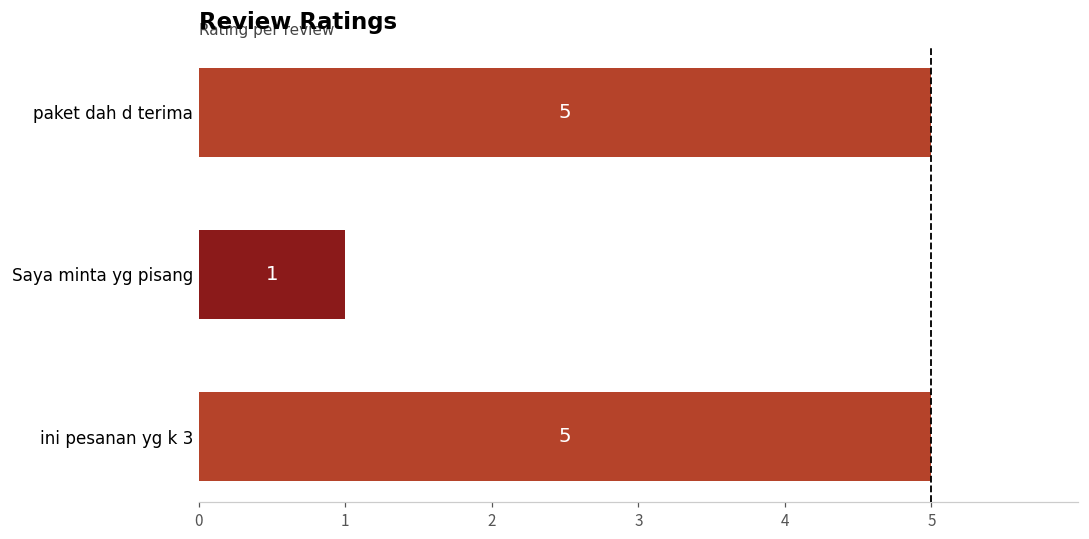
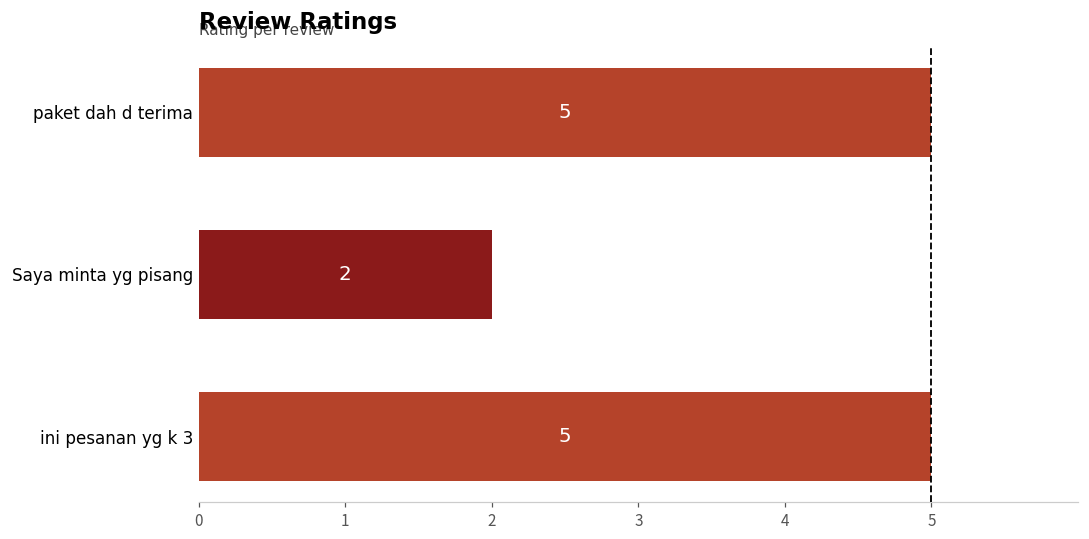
  {
    "paket dah d terima": 5,
-   "Saya minta yg pisang": 1,
+   "Saya minta yg pisang": 2,
    "ini pesanan yg k 3": 5
  }
